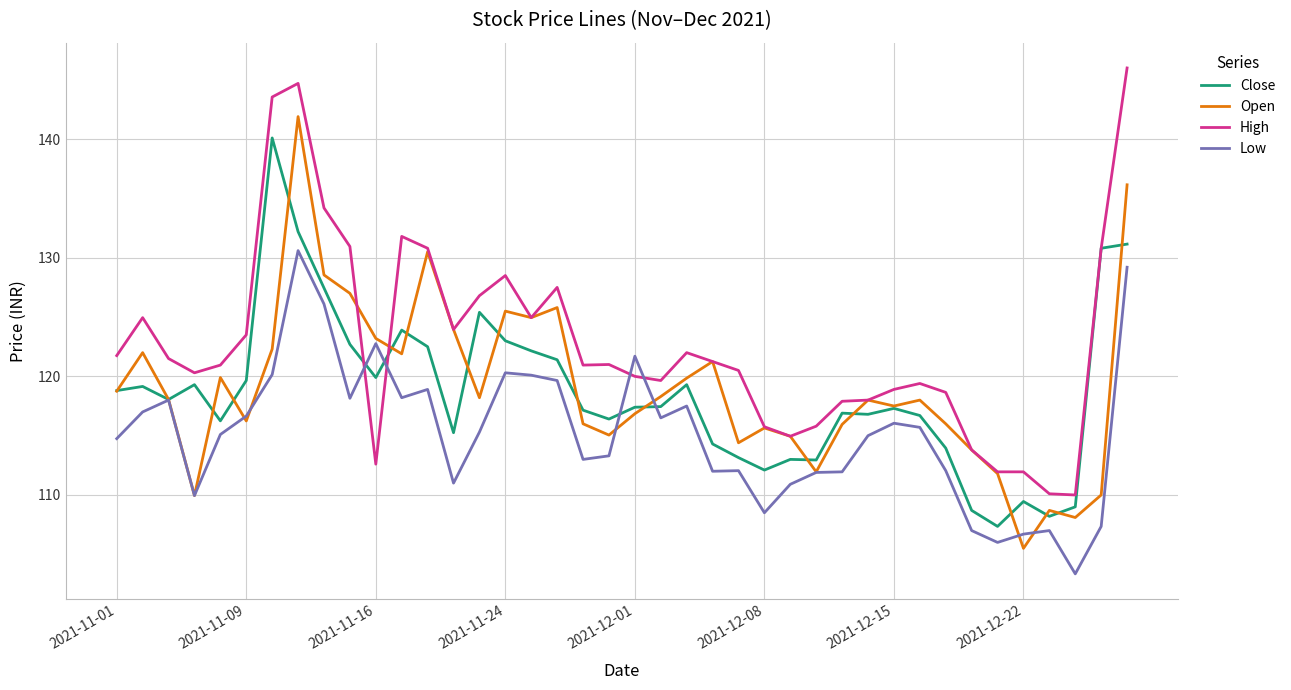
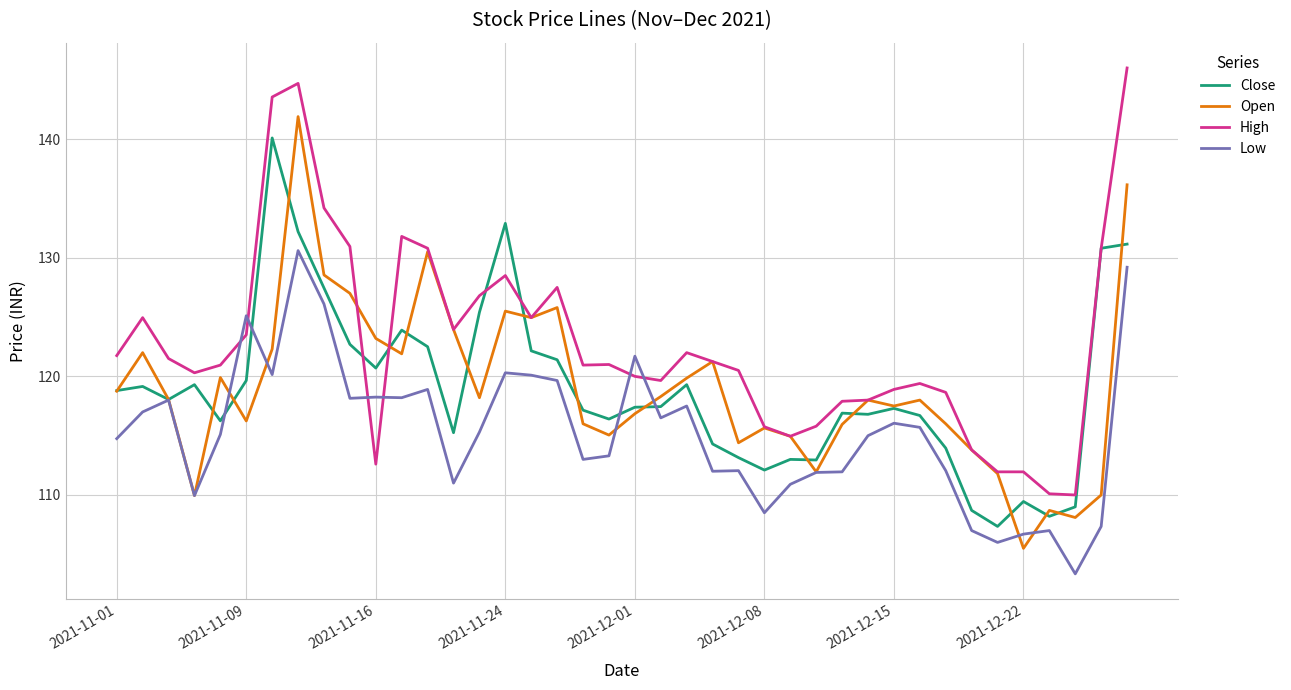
  {
    "Close": {
      "2021-11-09": 119.7,
-     "2021-11-16": 119.9,
-     "2021-11-24": 123.0,
+     "2021-11-16": 120.7,
+     "2021-11-24": 132.9,
      "2021-12-01": 117.4,
      "2021-12-08": 112.1,
      "2021-12-22": 109.5
    },
    "Open": {
      "2021-11-09": 116.2,
      "2021-11-16": 123.2,
      "2021-11-24": 125.5,
      "2021-12-01": 116.9,
      "2021-12-22": 105.5
    },
    "High": {
      "2021-11-01": 121.8,
      "2021-11-09": 123.5,
      "2021-11-16": 112.6,
      "2021-11-24": 128.5,
      "2021-12-01": 120.0,
      "2021-12-15": 118.9,
      "2021-12-22": 112.0
    },
    "Low": {
      "2021-11-01": 114.8,
-     "2021-11-09": 116.7,
-     "2021-11-16": 122.8,
+     "2021-11-09": 125.1,
+     "2021-11-16": 118.3,
      "2021-11-24": 120.3,
      "2021-12-01": 121.7,
      "2021-12-08": 108.5,
      "2021-12-15": 116.1,
      "2021-12-22": 106.7
    }
  }
